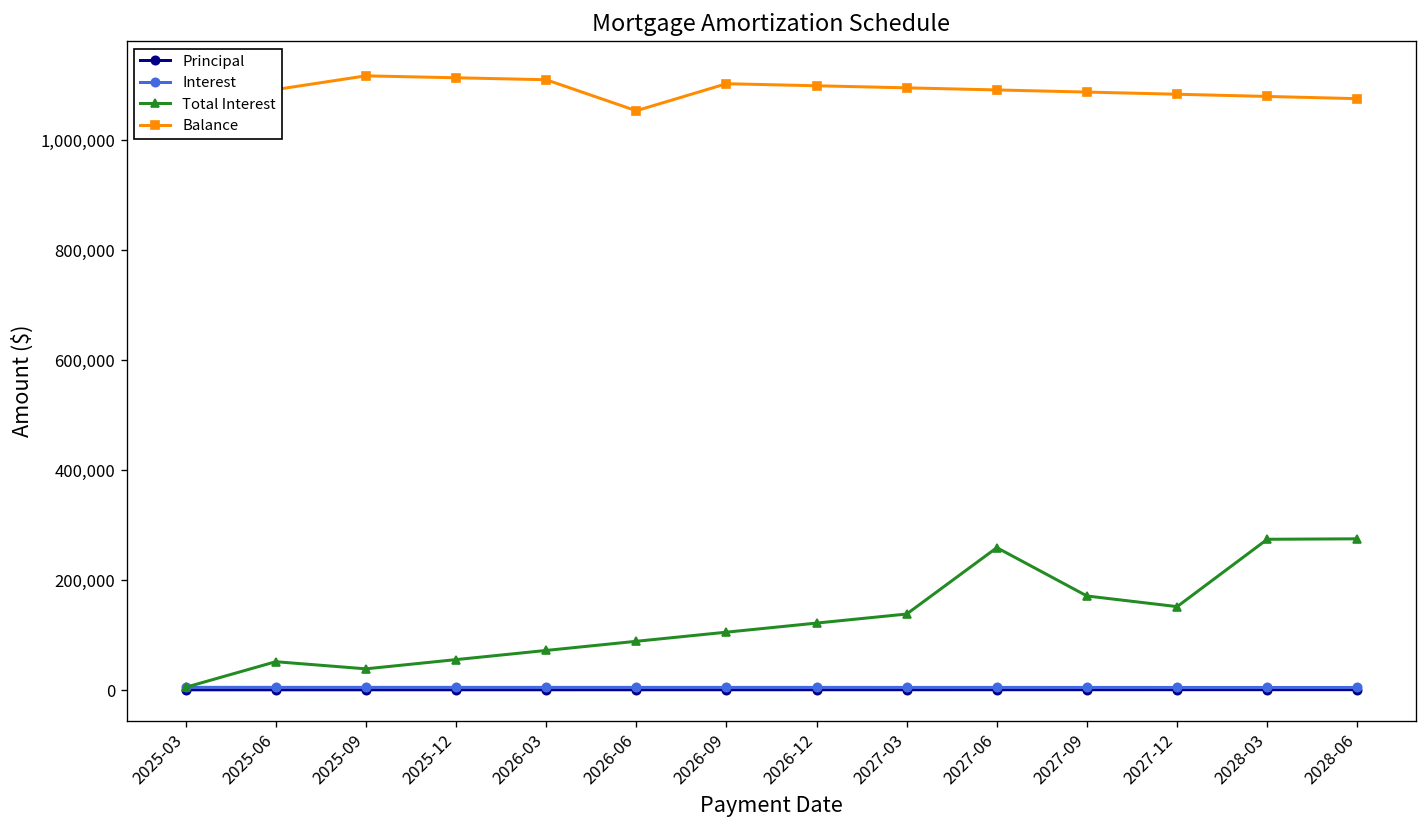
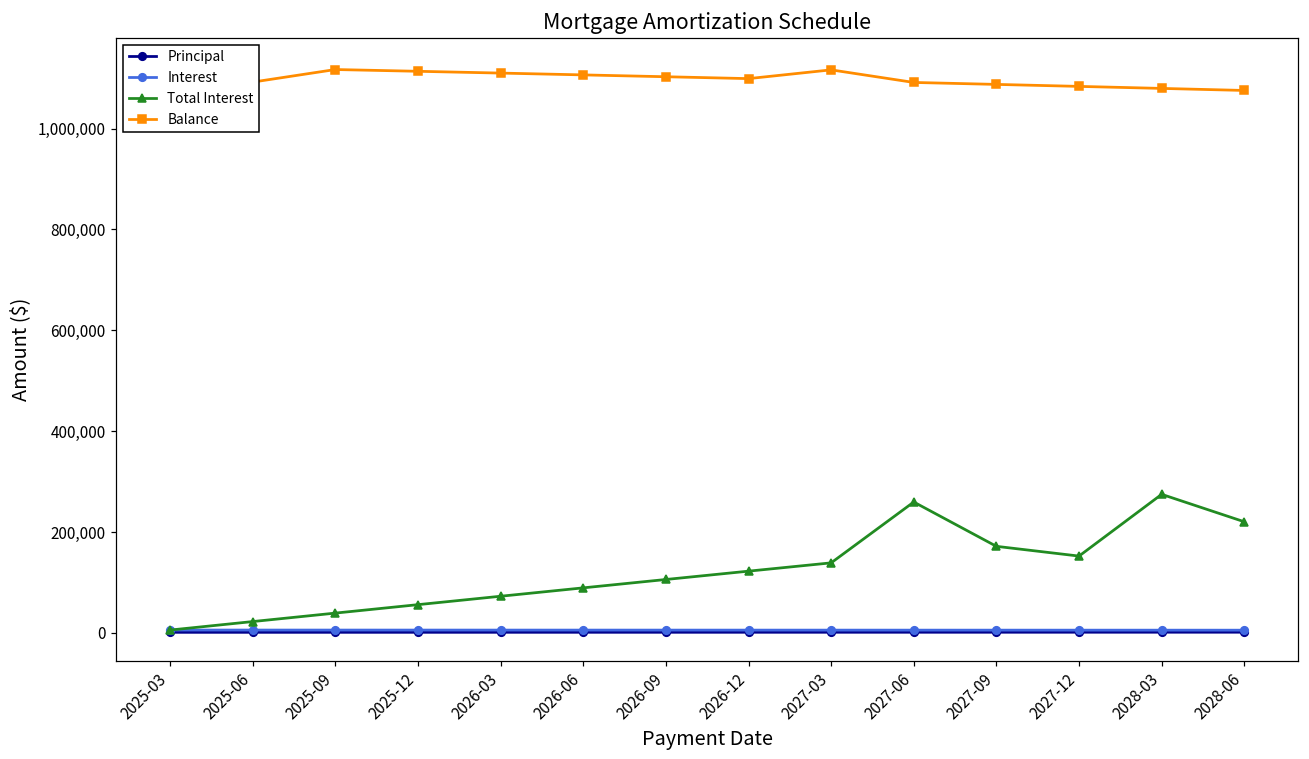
  {
    "Total Interest": {
-     "2025-06": "50,000",
+     "2025-06": "20,000",
      "2025-09": "40,000",
      "2025-12": "60,000",
      "2026-03": "70,000",
      "2026-06": "90,000",
      "2026-09": "110,000",
      "2026-12": "120,000",
      "2027-03": "140,000",
      "2027-06": "260,000",
      "2027-09": "170,000",
      "2027-12": "150,000",
      "2028-03": "270,000",
-     "2028-06": "280,000"
+     "2028-06": "220,000"
    },
    "Balance": {
      "2025-09": "1,120,000",
      "2025-12": "1,110,000",
      "2026-03": "1,110,000",
-     "2026-06": "1,050,000",
+     "2026-06": "1,110,000",
      "2026-09": "1,100,000",
      "2026-12": "1,100,000",
-     "2027-03": "1,100,000",
+     "2027-03": "1,120,000",
      "2027-06": "1,090,000",
      "2027-09": "1,090,000",
      "2027-12": "1,080,000",
      "2028-03": "1,080,000",
      "2028-06": "1,080,000"
    }
  }
